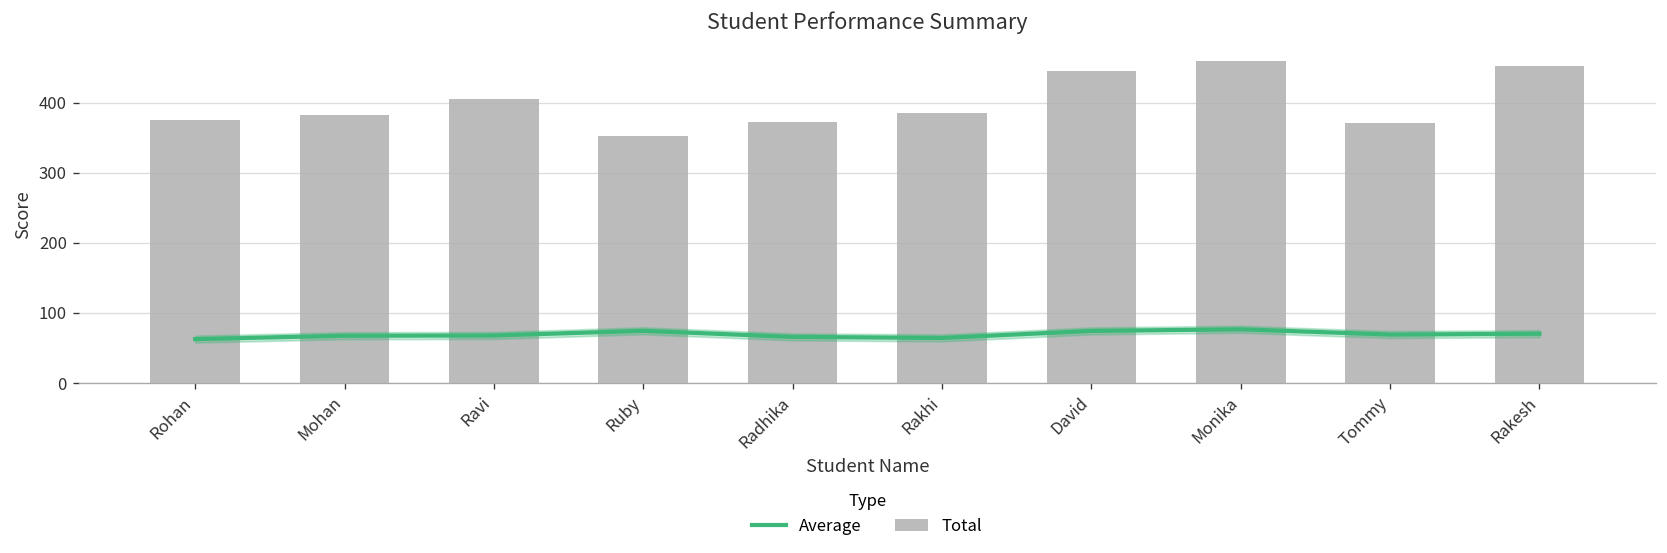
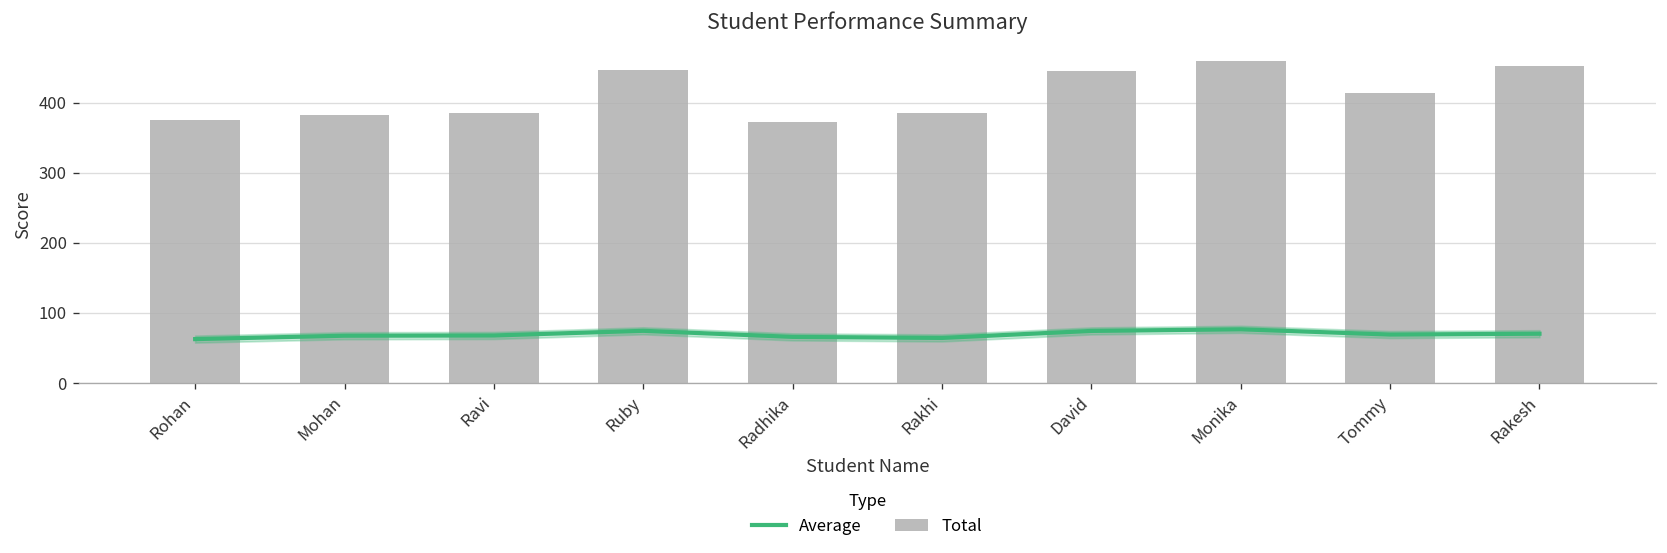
  {
    "Total": {
      "Rohan": 380,
      "Mohan": 380,
-     "Ravi": 410,
-     "Ruby": 350,
+     "Ravi": 390,
+     "Ruby": 450,
      "Radhika": 370,
      "Rakhi": 390,
      "David": 450,
      "Monika": 460,
-     "Tommy": 370,
+     "Tommy": 410,
      "Rakesh": 450
    }
  }
